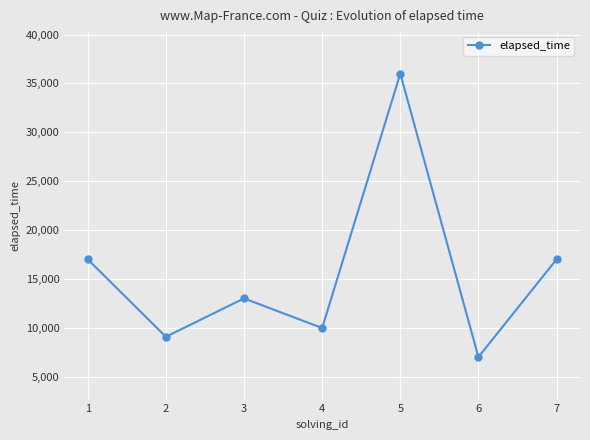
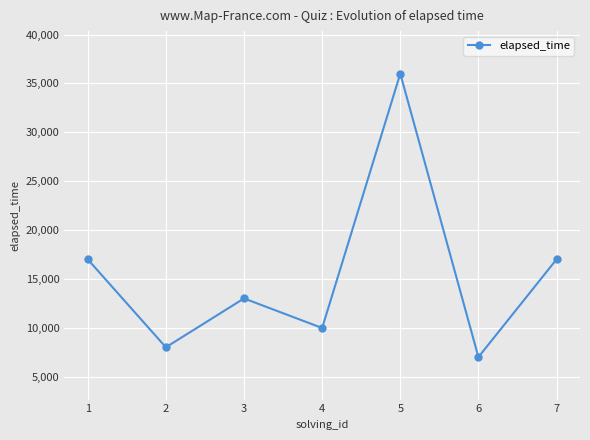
  {
    "1": "17,000",
-   "2": "9,000",
+   "2": "8,000",
    "3": "13,000",
    "4": "10,000",
    "5": "36,000",
    "6": "7,000",
    "7": "17,000"
  }
